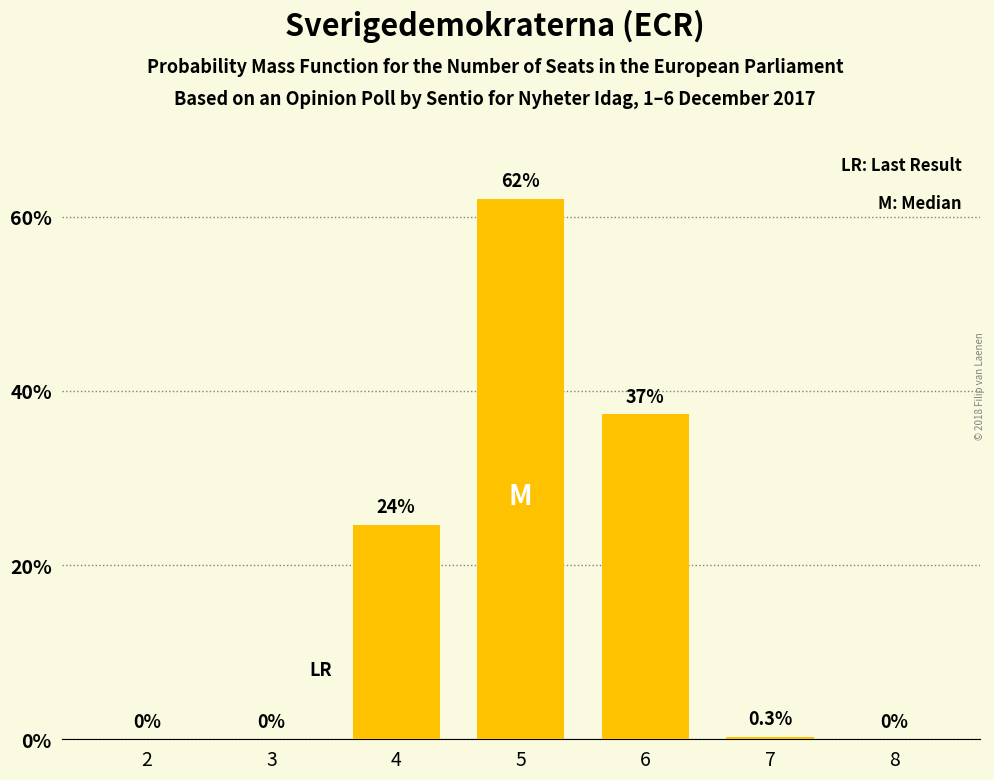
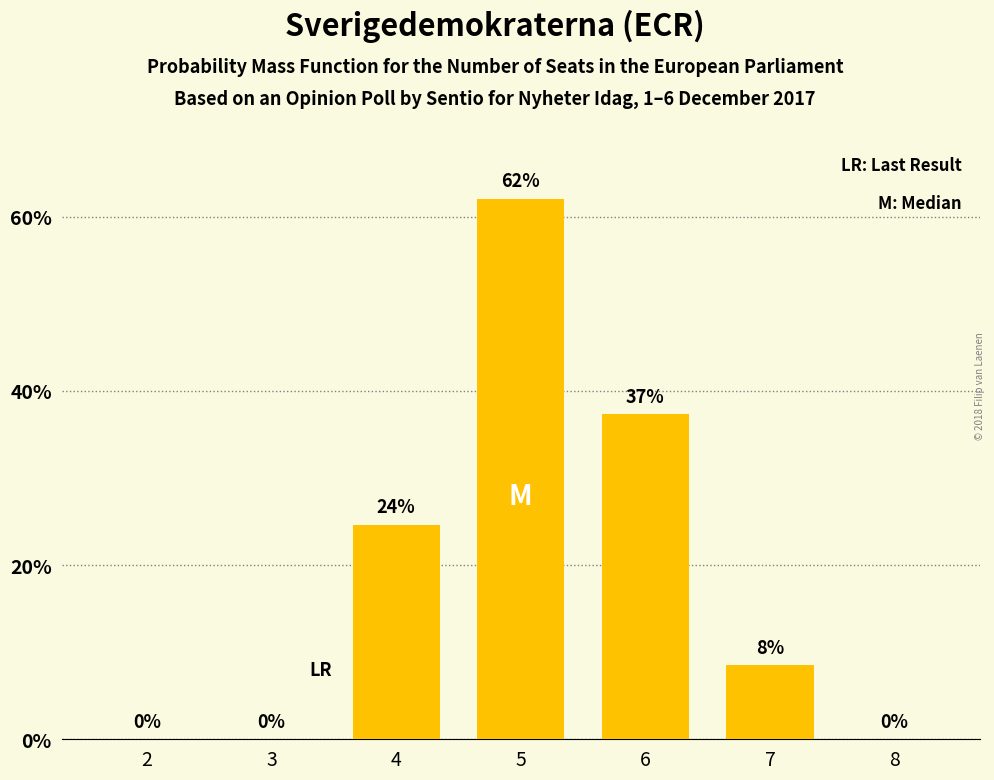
  {
    "2": "0%",
    "3": "0%",
    "5": "62%",
    "6": "37%",
-   "7": "0.3%",
+   "7": "8%",
    "8": "0%"
  }
